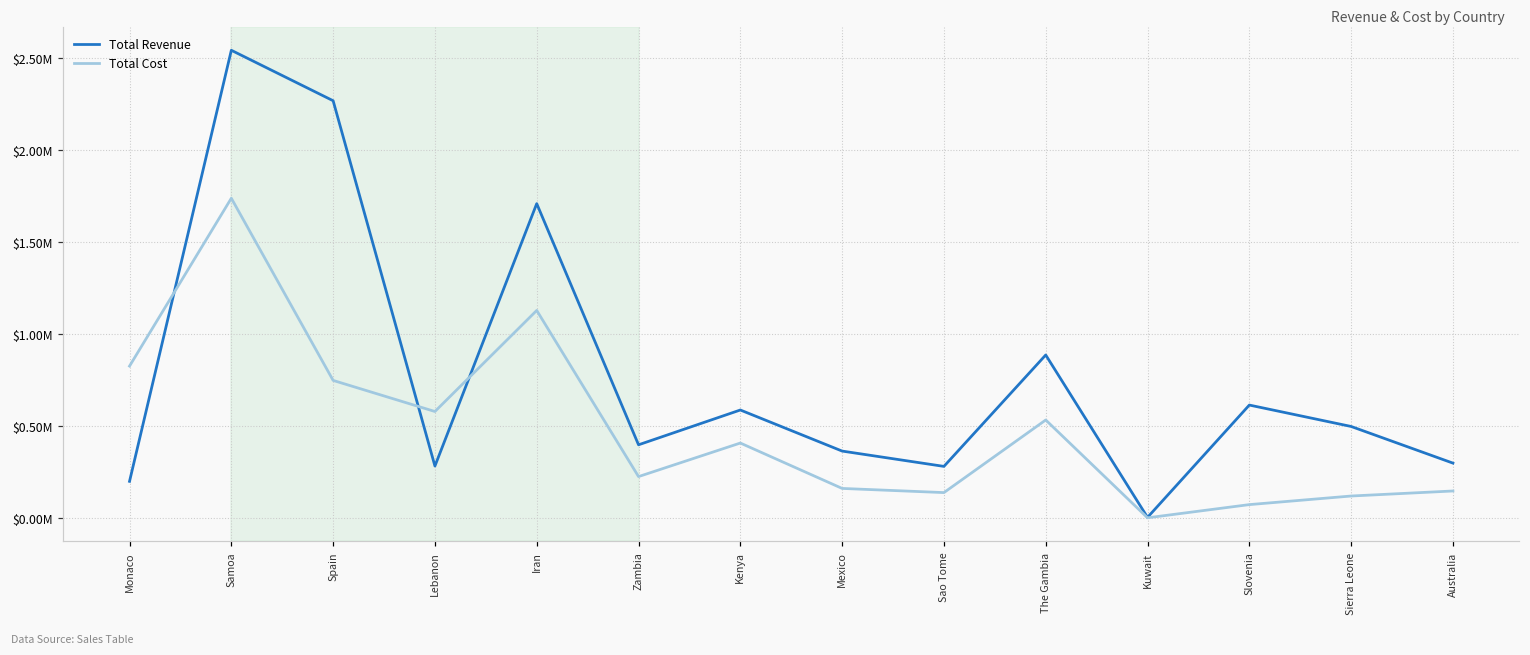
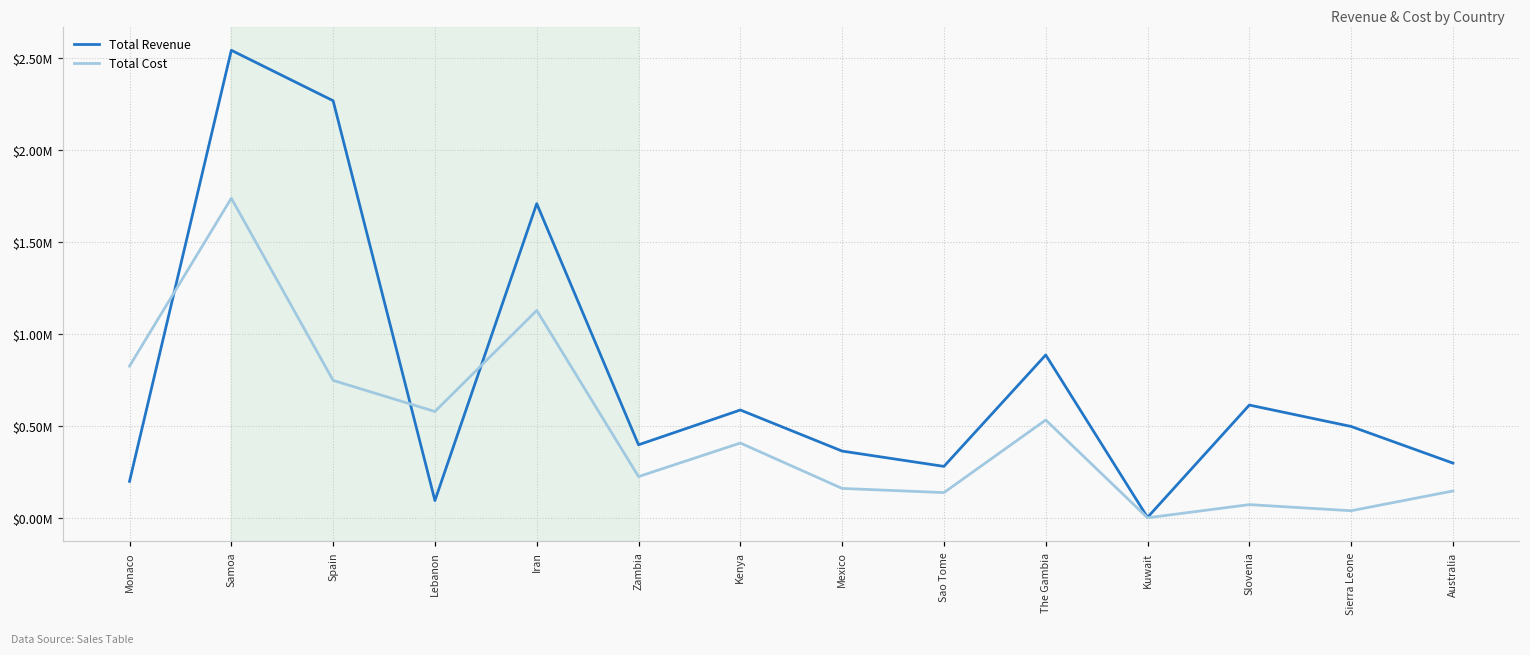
  {
    "Total Revenue": {
      "Monaco": "$200000",
      "Samoa": "$2540000",
      "Spain": "$2270000",
-     "Lebanon": "$280000",
+     "Lebanon": "$100000",
      "Iran": "$1710000",
      "Zambia": "$400000",
      "Kenya": "$590000",
      "Mexico": "$360000",
      "Sao Tome": "$280000",
      "The Gambia": "$890000",
      "Slovenia": "$610000",
      "Sierra Leone": "$500000",
      "Australia": "$300000"
    },
    "Total Cost": {
      "Monaco": "$830000",
      "Samoa": "$1740000",
      "Spain": "$750000",
      "Lebanon": "$580000",
      "Iran": "$1130000",
      "Zambia": "$230000",
      "Kenya": "$410000",
      "Mexico": "$160000",
      "Sao Tome": "$140000",
      "The Gambia": "$530000",
      "Slovenia": "$70000",
-     "Sierra Leone": "$120000",
+     "Sierra Leone": "$40000",
      "Australia": "$150000"
    }
  }
